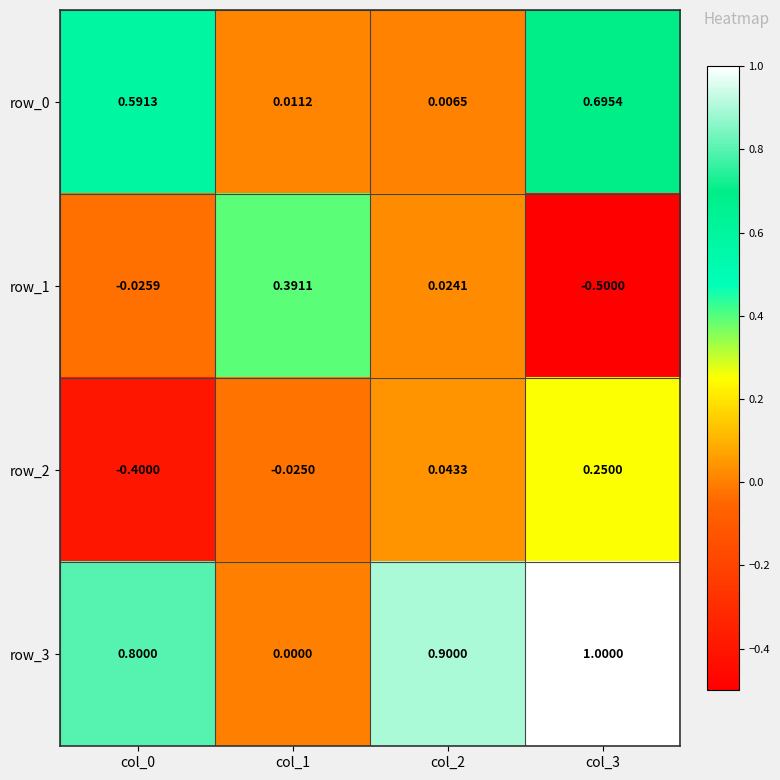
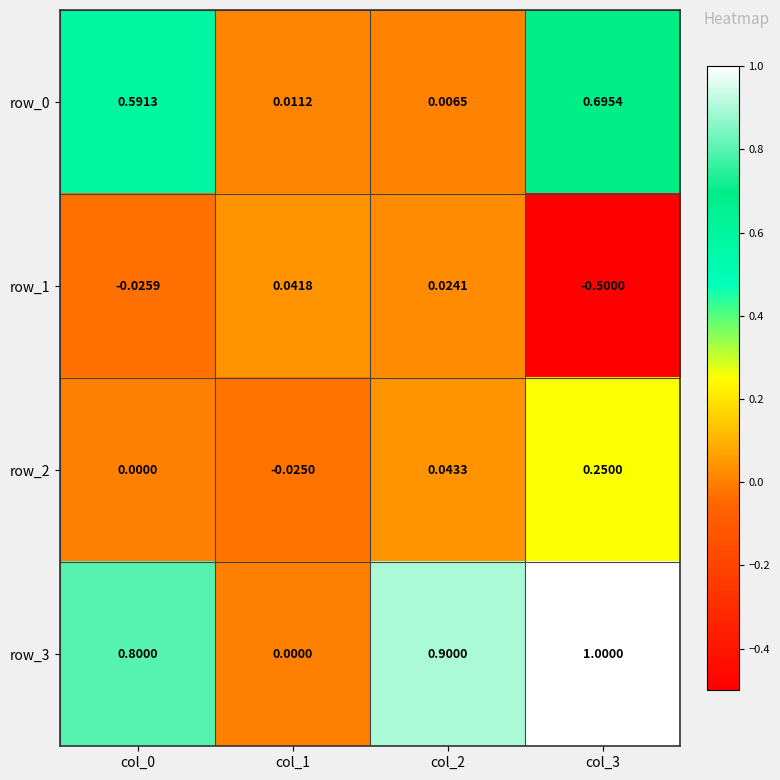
  {
    "row_0": {
      "col_0": 0.5913,
      "col_1": 0.0112,
      "col_2": 0.0065,
      "col_3": 0.6954
    },
    "row_1": {
      "col_0": -0.0259,
-     "col_1": 0.3911,
+     "col_1": 0.0418,
      "col_2": 0.0241,
      "col_3": -0.5000
    },
    "row_2": {
-     "col_0": -0.4000,
+     "col_0": 0.0000,
      "col_1": -0.0250,
      "col_2": 0.0433,
      "col_3": 0.2500
    },
    "row_3": {
      "col_0": 0.8000,
      "col_1": 0.0000,
      "col_2": 0.9000,
      "col_3": 1.0000
    }
  }
